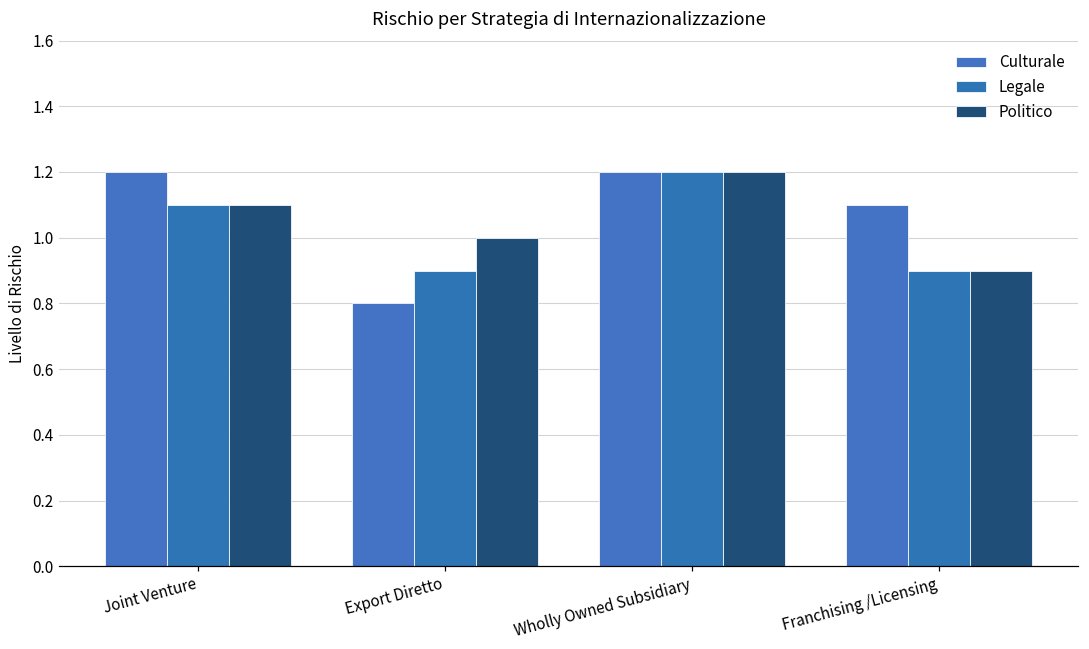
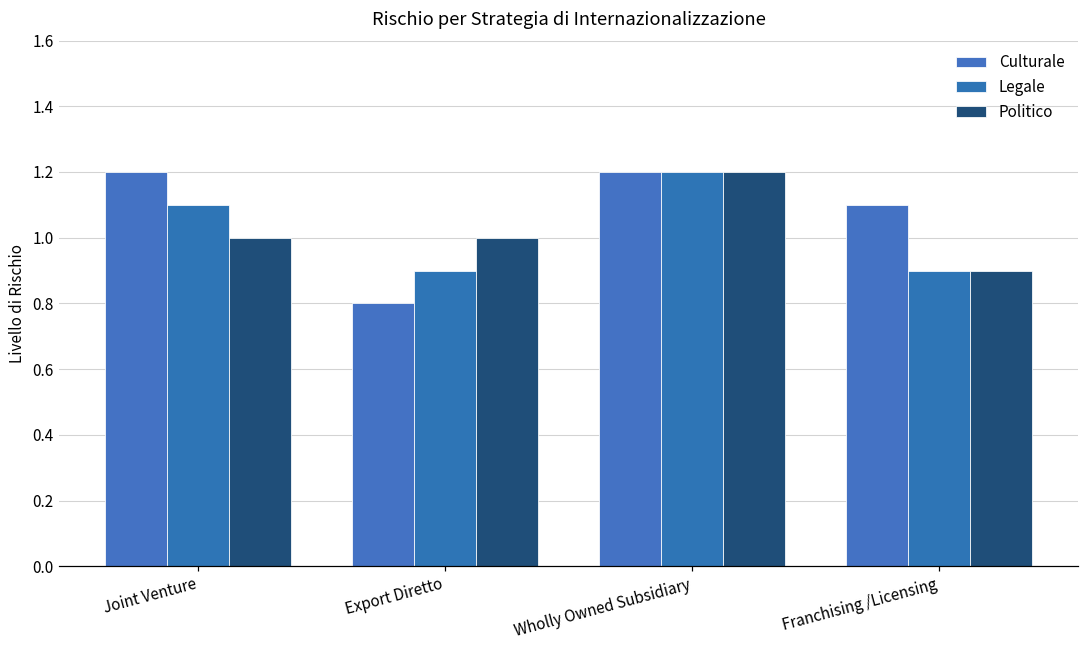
  {
    "Politico": {
-     "Joint Venture": 1.1,
+     "Joint Venture": 1.0,
      "Export Diretto": 1.0,
      "Wholly Owned Subsidiary": 1.2,
      "Franchising /Licensing": 0.9
    }
  }
